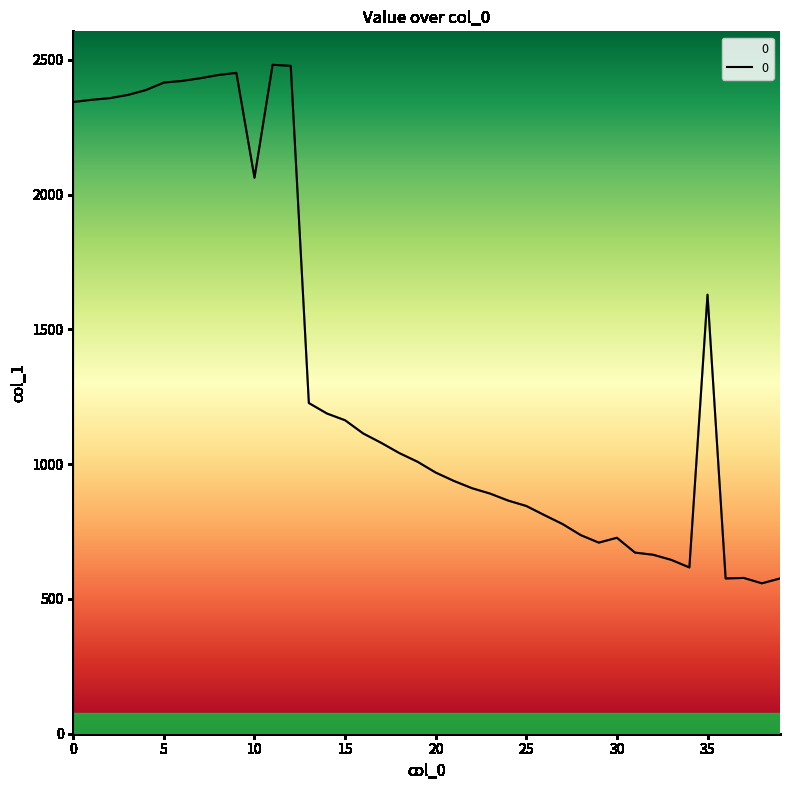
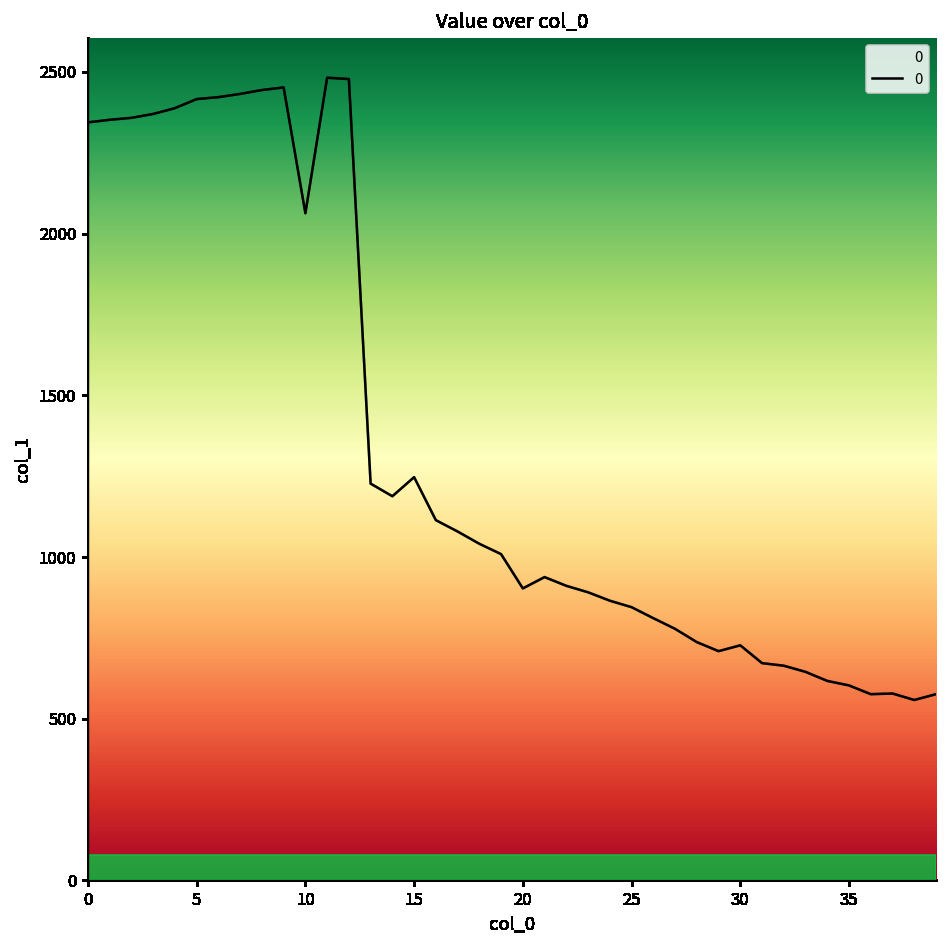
  {
    "0": 2340,
    "5": 2420,
    "10": 2060,
-   "15": 1160,
-   "20": 970,
+   "15": 1250,
+   "20": 900,
    "25": 850,
    "30": 730,
-   "35": 1630
+   "35": 600
  }
